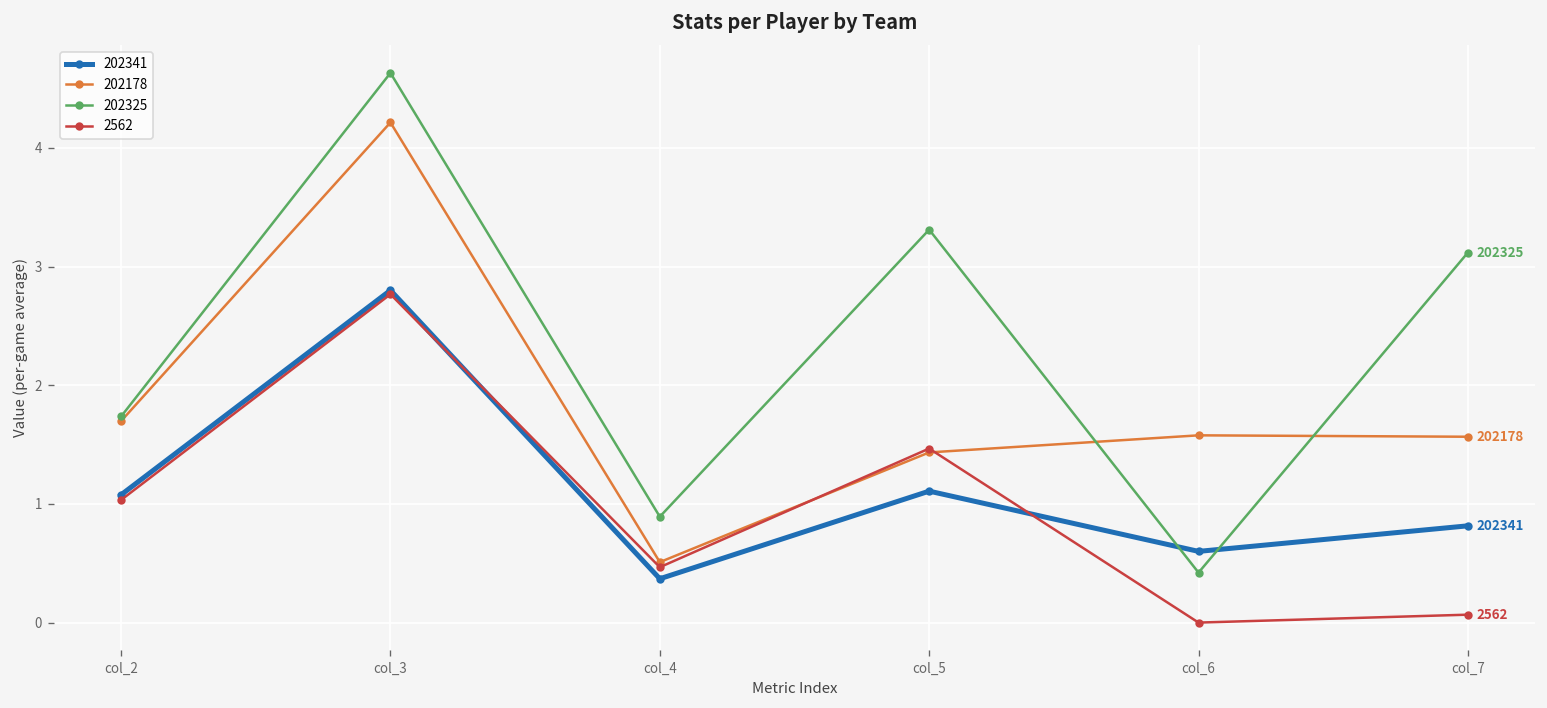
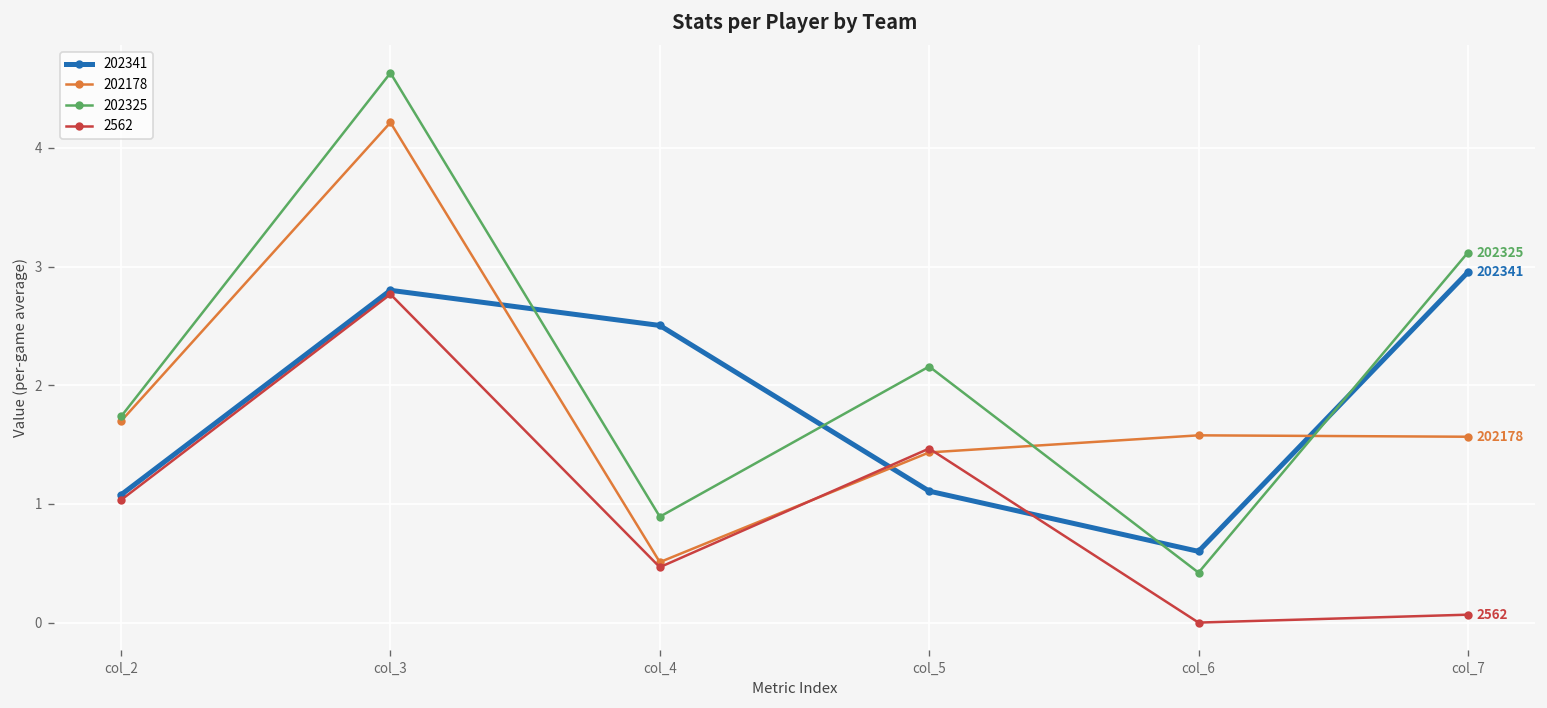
  {
    "202341": {
      "col_2": 1.1,
      "col_3": 2.8,
-     "col_4": 0.4,
+     "col_4": 2.5,
      "col_5": 1.1,
      "col_6": 0.6,
-     "col_7": 0.8
+     "col_7": 3.0
    },
    "202178": {
      "col_2": 1.7,
      "col_3": 4.2,
      "col_4": 0.5,
      "col_5": 1.4,
      "col_6": 1.6
    },
    "202325": {
      "col_2": 1.7,
      "col_3": 4.6,
      "col_4": 0.9,
-     "col_5": 3.3,
+     "col_5": 2.2,
      "col_6": 0.4
    },
    "2562": {
      "col_2": 1.0,
      "col_3": 2.8,
      "col_4": 0.5,
      "col_5": 1.5,
      "col_6": 0.0
    }
  }
